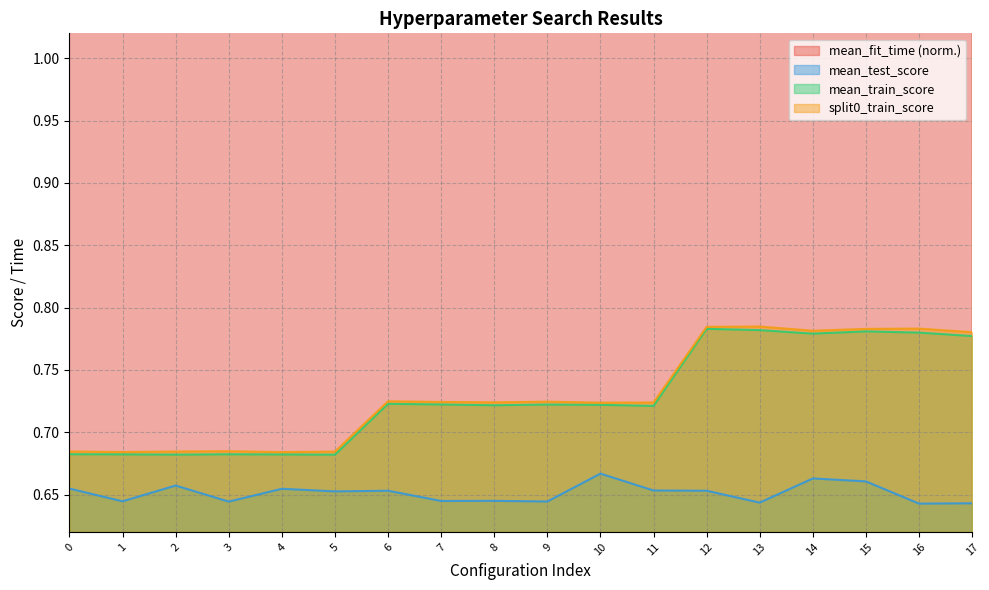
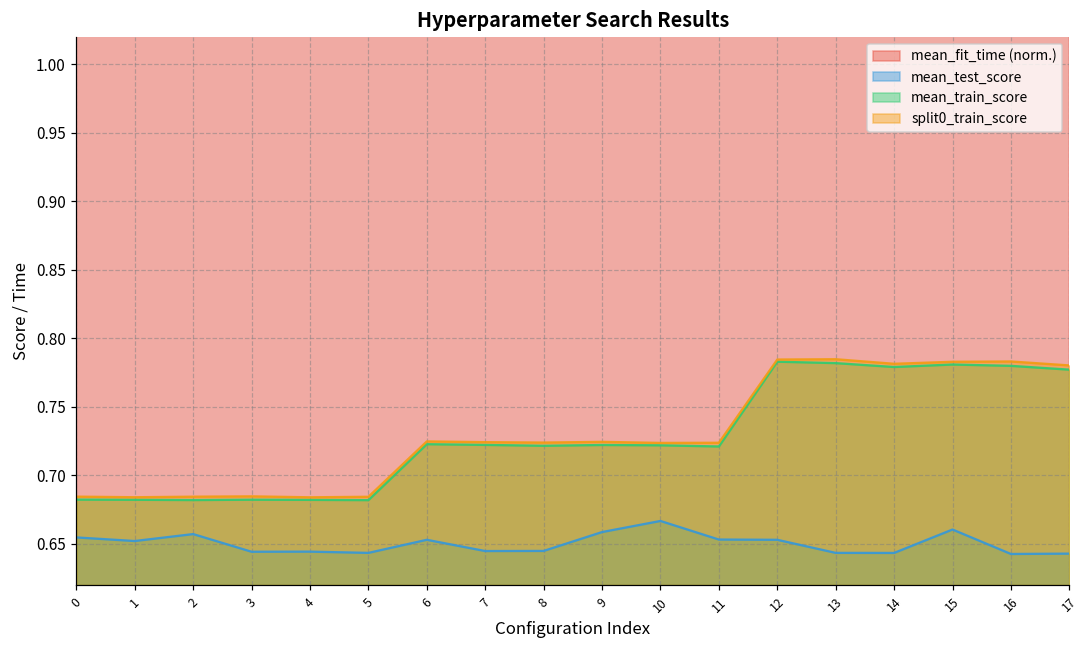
  {
    "mean_test_score": {
      "0": 0.655,
-     "1": 0.645,
+     "1": 0.652,
      "2": 0.657,
      "3": 0.644,
-     "4": 0.655,
-     "5": 0.652,
+     "4": 0.644,
+     "5": 0.643,
      "6": 0.653,
      "7": 0.645,
      "8": 0.645,
-     "9": 0.644,
+     "9": 0.659,
      "10": 0.667,
      "11": 0.653,
      "12": 0.653,
      "13": 0.643,
-     "14": 0.663,
+     "14": 0.643,
      "15": 0.661,
      "16": 0.643,
      "17": 0.643
    },
    "mean_train_score": {
      "0": 0.682,
      "2": 0.682,
      "3": 0.682,
      "5": 0.682,
      "8": 0.722,
      "9": 0.722,
      "11": 0.721,
      "13": 0.782,
      "14": 0.779,
      "16": 0.780,
      "17": 0.777
    },
    "split0_train_score": {
      "0": 0.685,
      "2": 0.684,
      "3": 0.685,
      "5": 0.684,
      "8": 0.724,
      "9": 0.724,
      "11": 0.724,
      "13": 0.785,
      "14": 0.781,
      "16": 0.783,
      "17": 0.780
    }
  }
